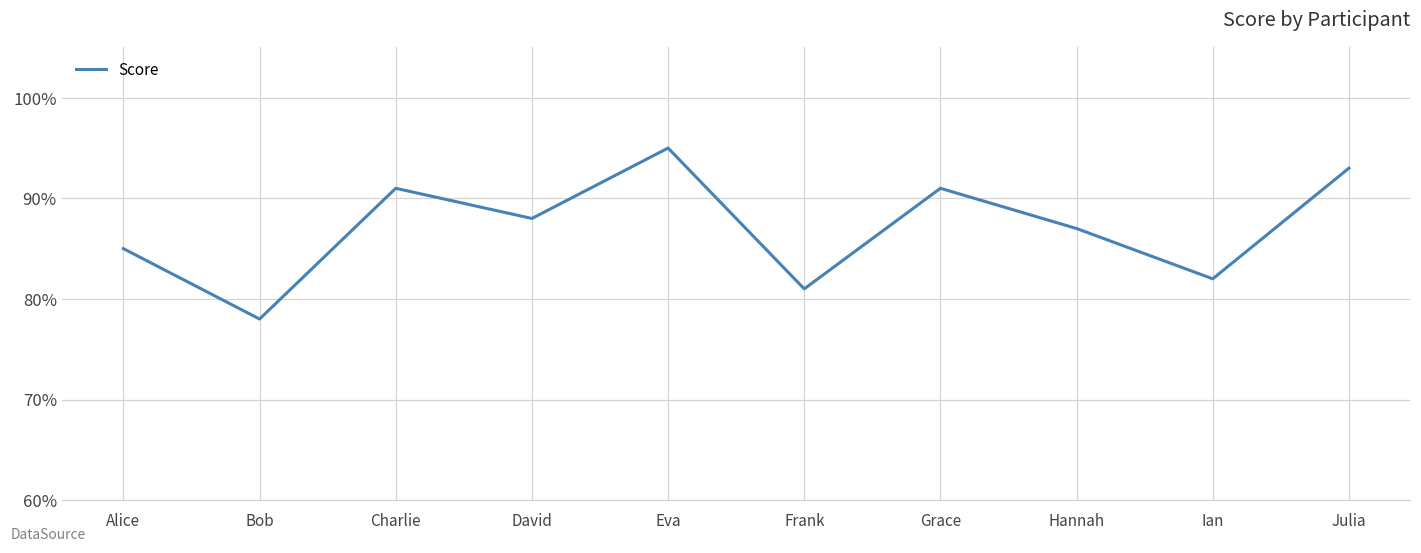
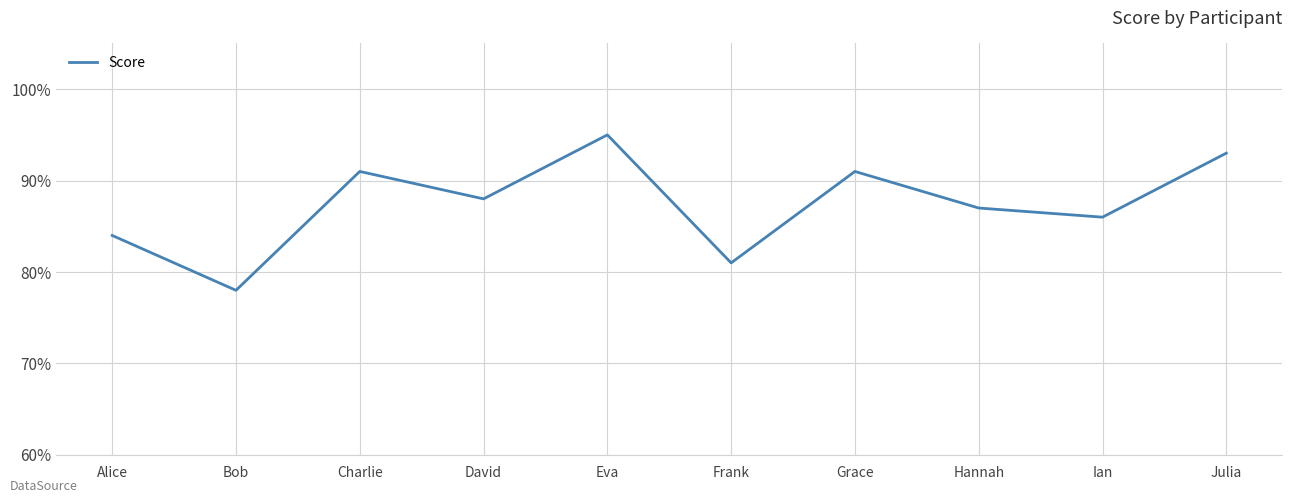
  {
-   "Alice": "85%",
+   "Alice": "84%",
    "Bob": "78%",
    "Charlie": "91%",
    "David": "88%",
    "Eva": "95%",
    "Frank": "81%",
    "Grace": "91%",
    "Hannah": "87%",
-   "Ian": "82%",
+   "Ian": "86%",
    "Julia": "93%"
  }
